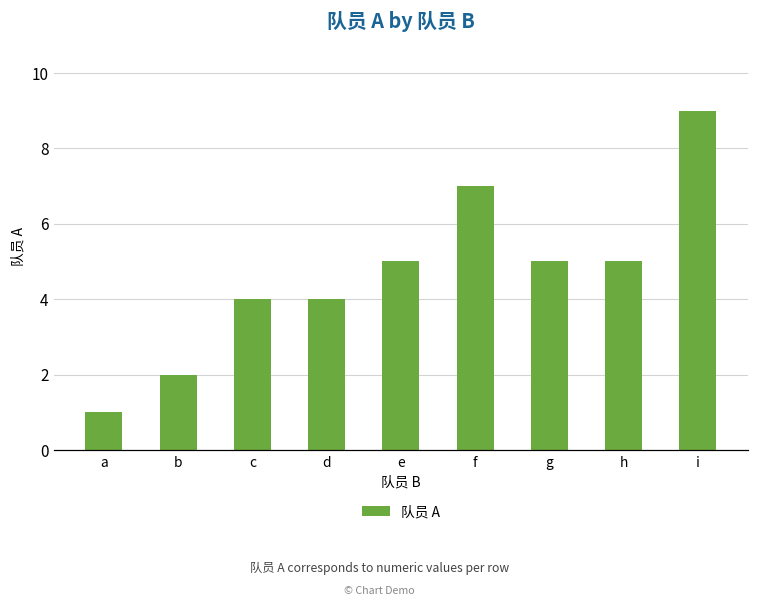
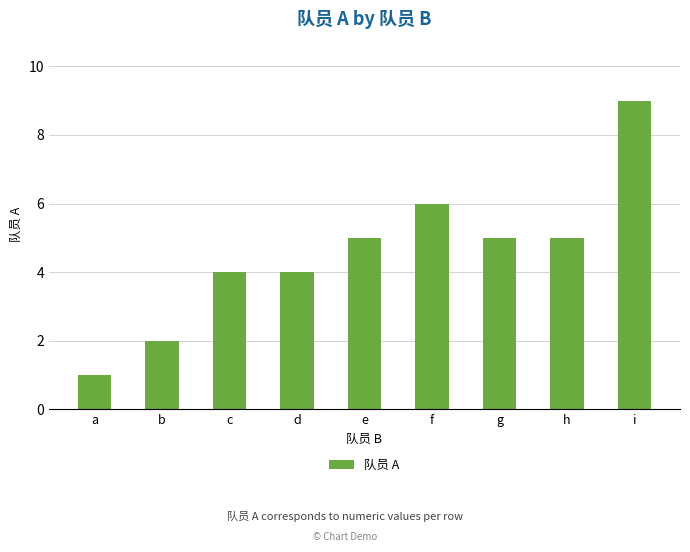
  {
    "a": 1,
    "b": 2,
    "c": 4,
    "d": 4,
    "e": 5,
-   "f": 7,
+   "f": 6,
    "g": 5,
    "h": 5,
    "i": 9
  }
